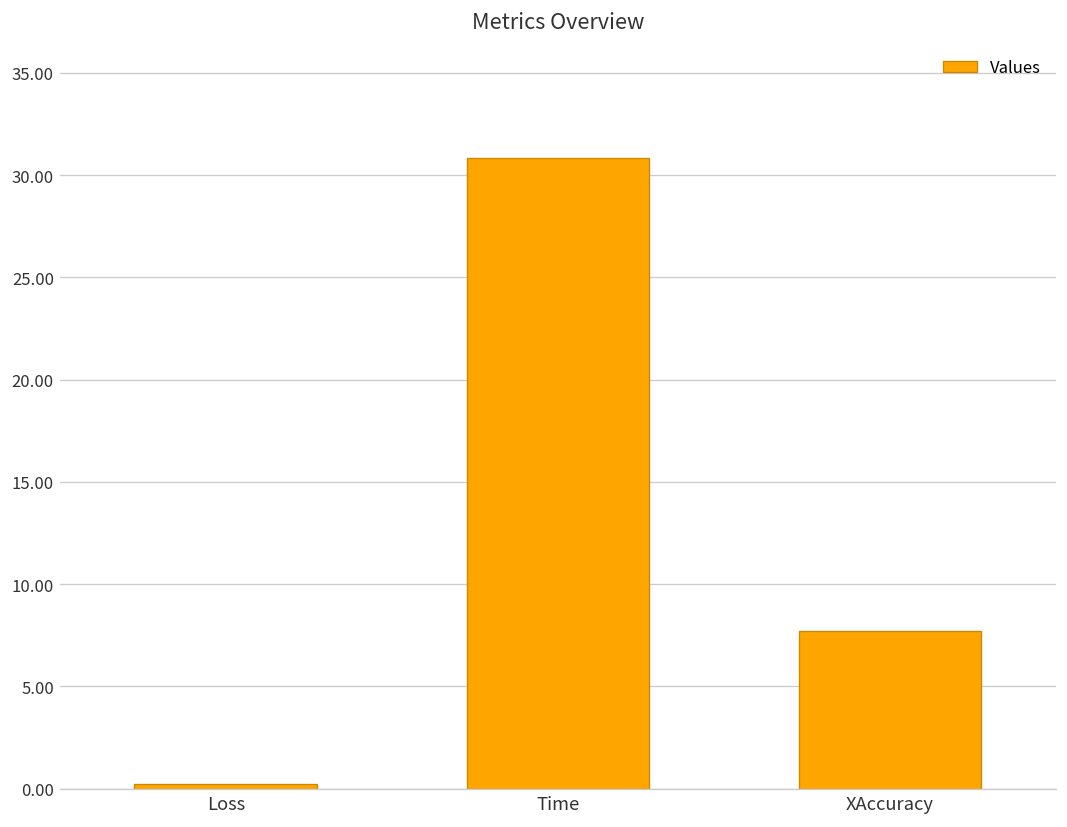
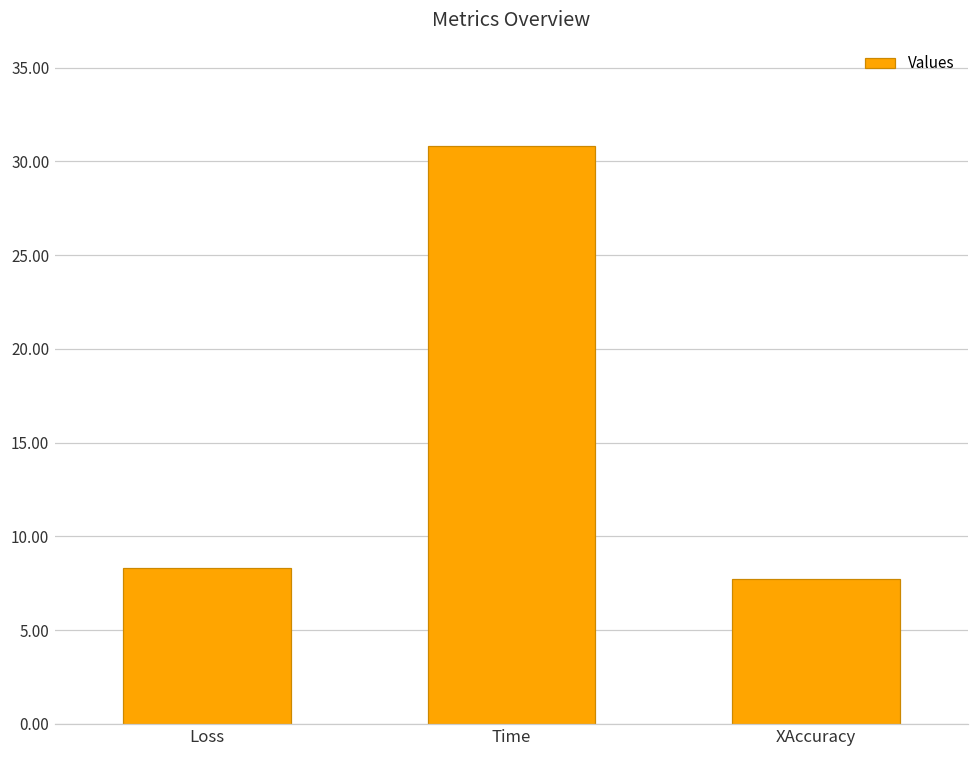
  {
-   "Loss": 0.2,
+   "Loss": 8.3,
    "Time": 30.8,
    "XAccuracy": 7.7
  }
